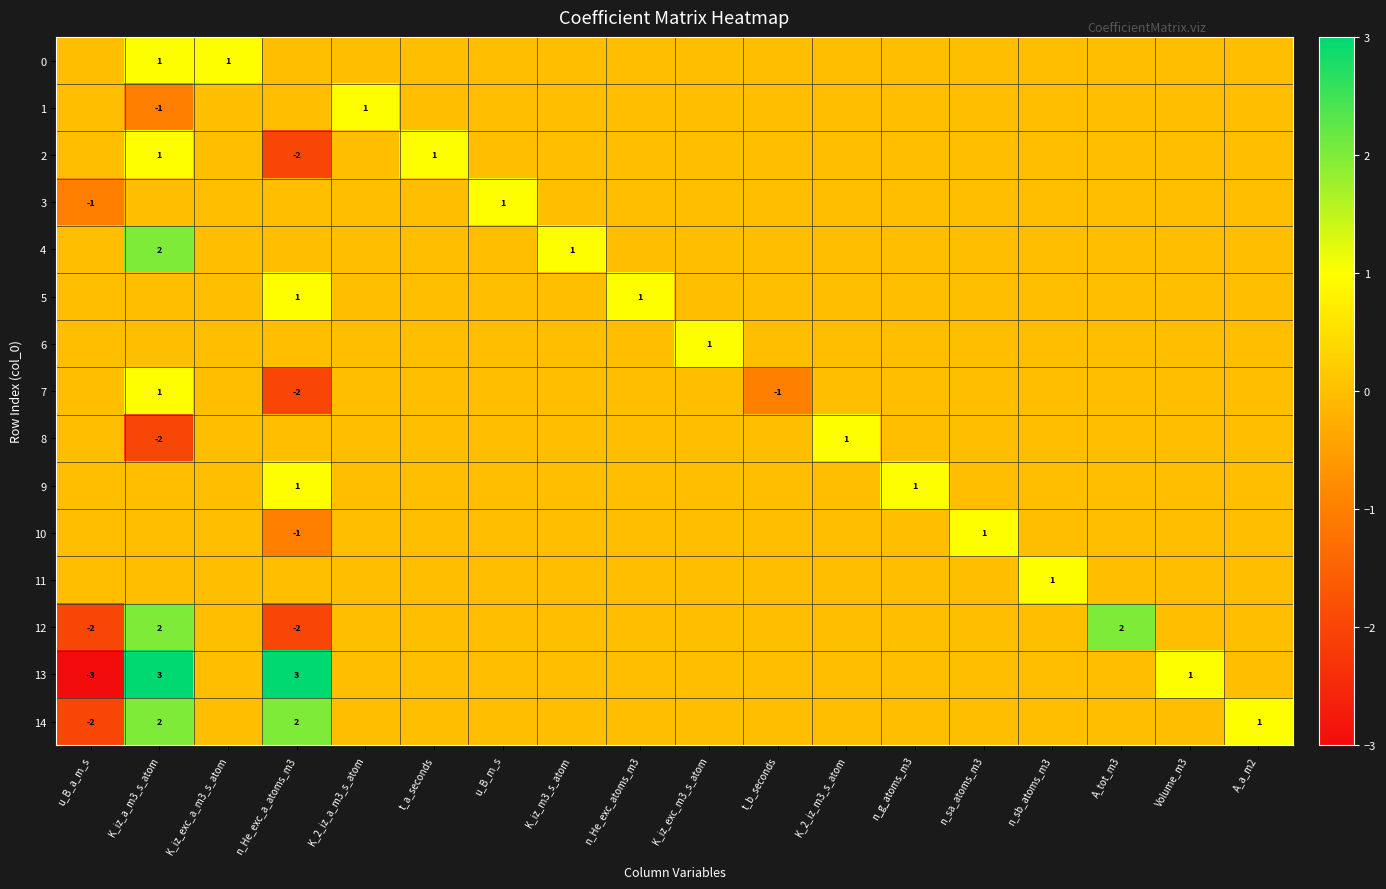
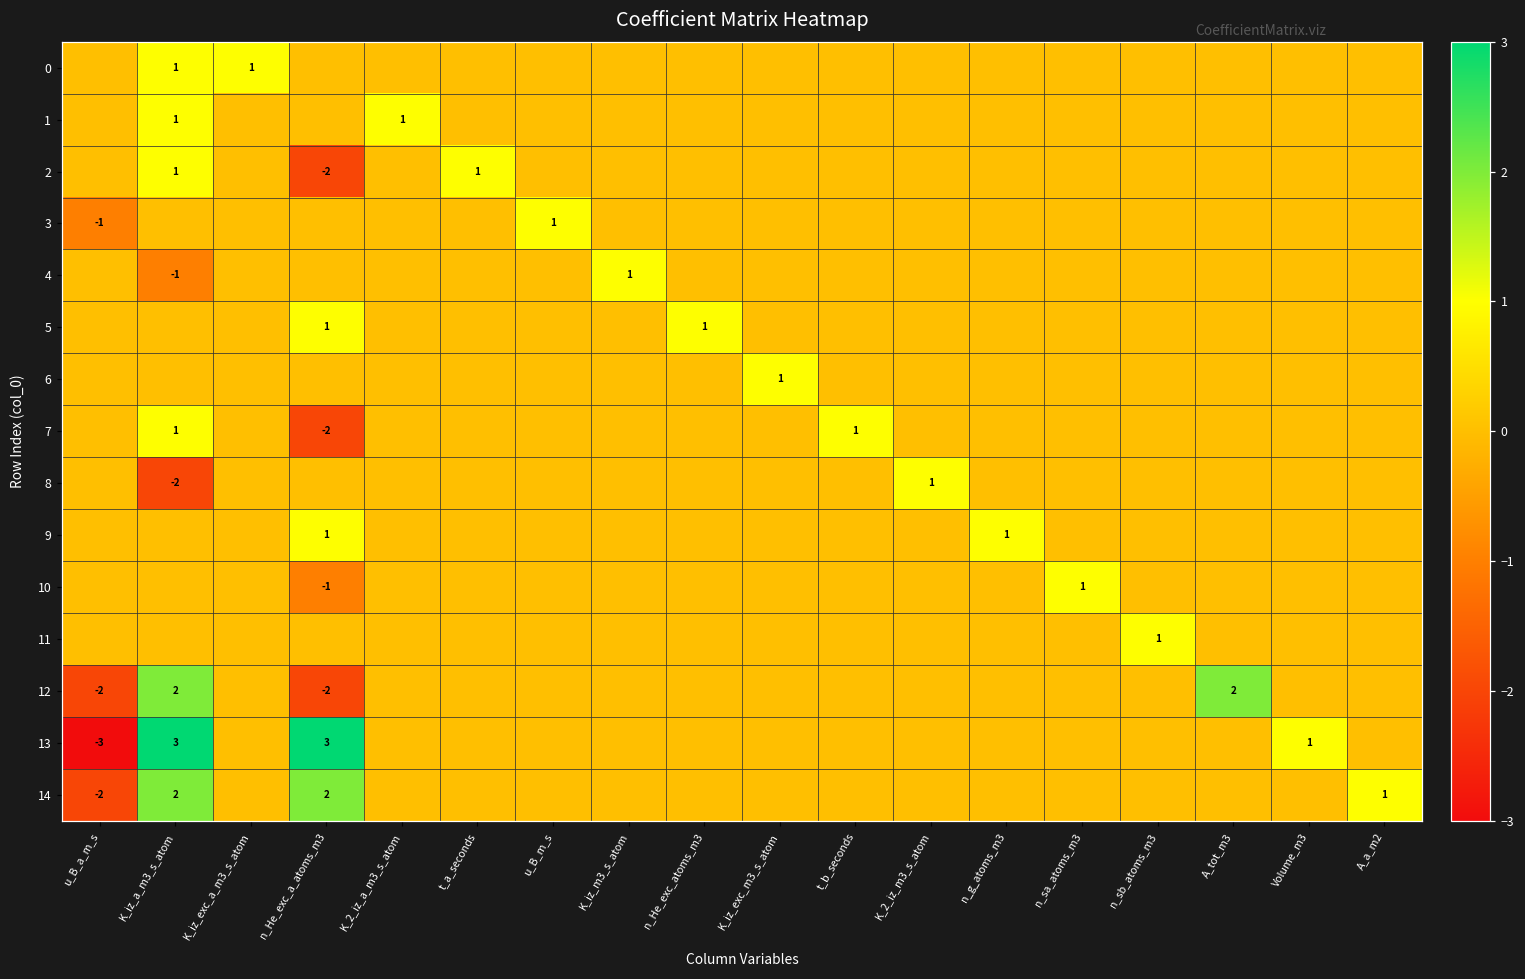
  {
    "0": {
      "K_iz_a_m3_s_atom": 1,
      "K_iz_exc_a_m3_s_atom": 1
    },
    "1": {
-     "K_iz_a_m3_s_atom": -1,
+     "K_iz_a_m3_s_atom": 1,
      "K_2_iz_a_m3_s_atom": 1
    },
    "2": {
      "K_iz_a_m3_s_atom": 1,
      "n_He_exc_a_atoms_m3": -2,
      "t_a_seconds": 1
    },
    "3": {
      "u_B_a_m_s": -1,
      "u_B_m_s": 1
    },
    "4": {
-     "K_iz_a_m3_s_atom": 2,
+     "K_iz_a_m3_s_atom": -1,
      "K_iz_m3_s_atom": 1
    },
    "5": {
      "n_He_exc_a_atoms_m3": 1,
      "n_He_exc_atoms_m3": 1
    },
    "6": {
      "K_iz_exc_m3_s_atom": 1
    },
    "7": {
      "K_iz_a_m3_s_atom": 1,
      "n_He_exc_a_atoms_m3": -2,
-     "t_b_seconds": -1
+     "t_b_seconds": 1
    },
    "8": {
      "K_iz_a_m3_s_atom": -2,
      "K_2_iz_m3_s_atom": 1
    },
    "9": {
      "n_He_exc_a_atoms_m3": 1,
      "n_g_atoms_m3": 1
    },
    "10": {
      "n_He_exc_a_atoms_m3": -1,
      "n_sa_atoms_m3": 1
    },
    "11": {
      "n_sb_atoms_m3": 1
    },
    "12": {
      "u_B_a_m_s": -2,
      "K_iz_a_m3_s_atom": 2,
      "n_He_exc_a_atoms_m3": -2,
      "A_tot_m3": 2
    },
    "13": {
      "u_B_a_m_s": -3,
      "K_iz_a_m3_s_atom": 3,
      "n_He_exc_a_atoms_m3": 3,
      "Volume_m3": 1
    },
    "14": {
      "u_B_a_m_s": -2,
      "K_iz_a_m3_s_atom": 2,
      "n_He_exc_a_atoms_m3": 2,
      "A_a_m2": 1
    }
  }
